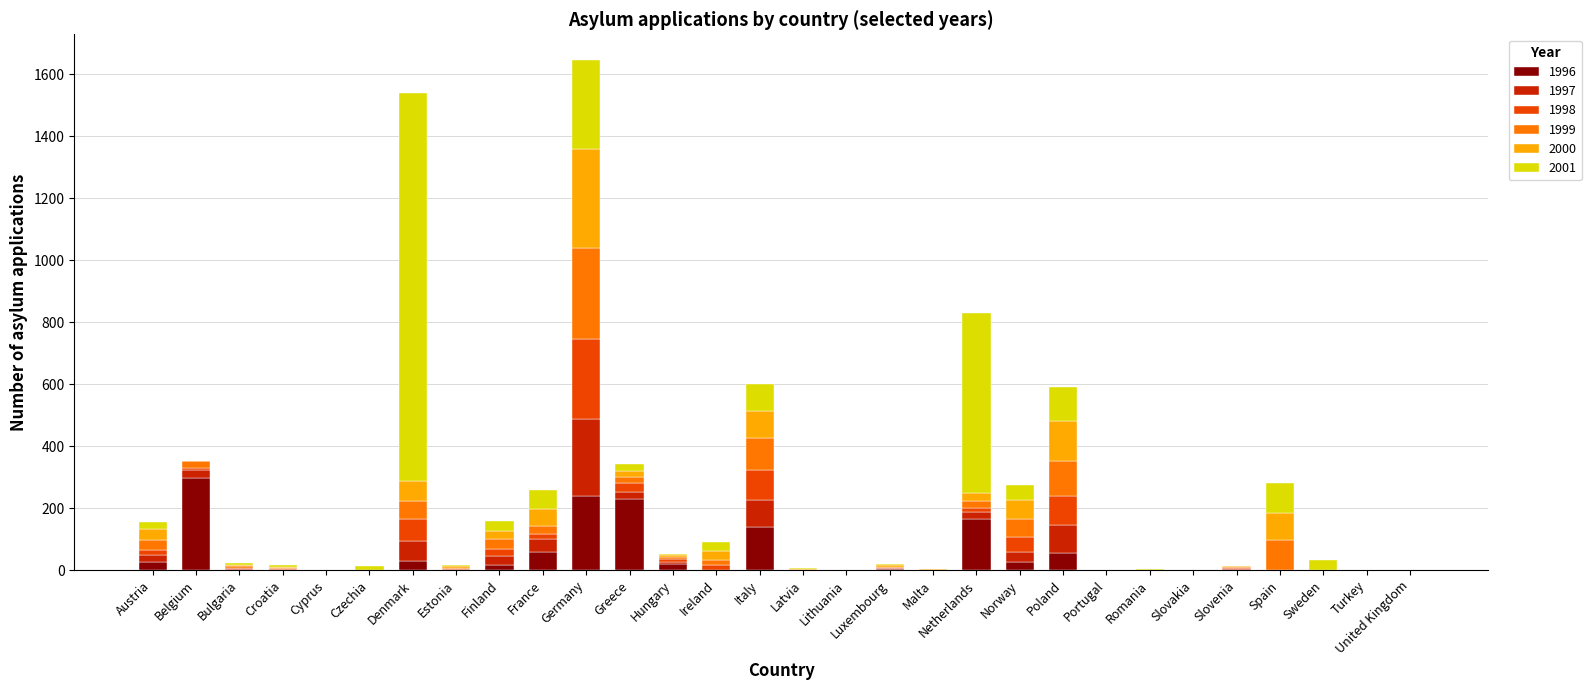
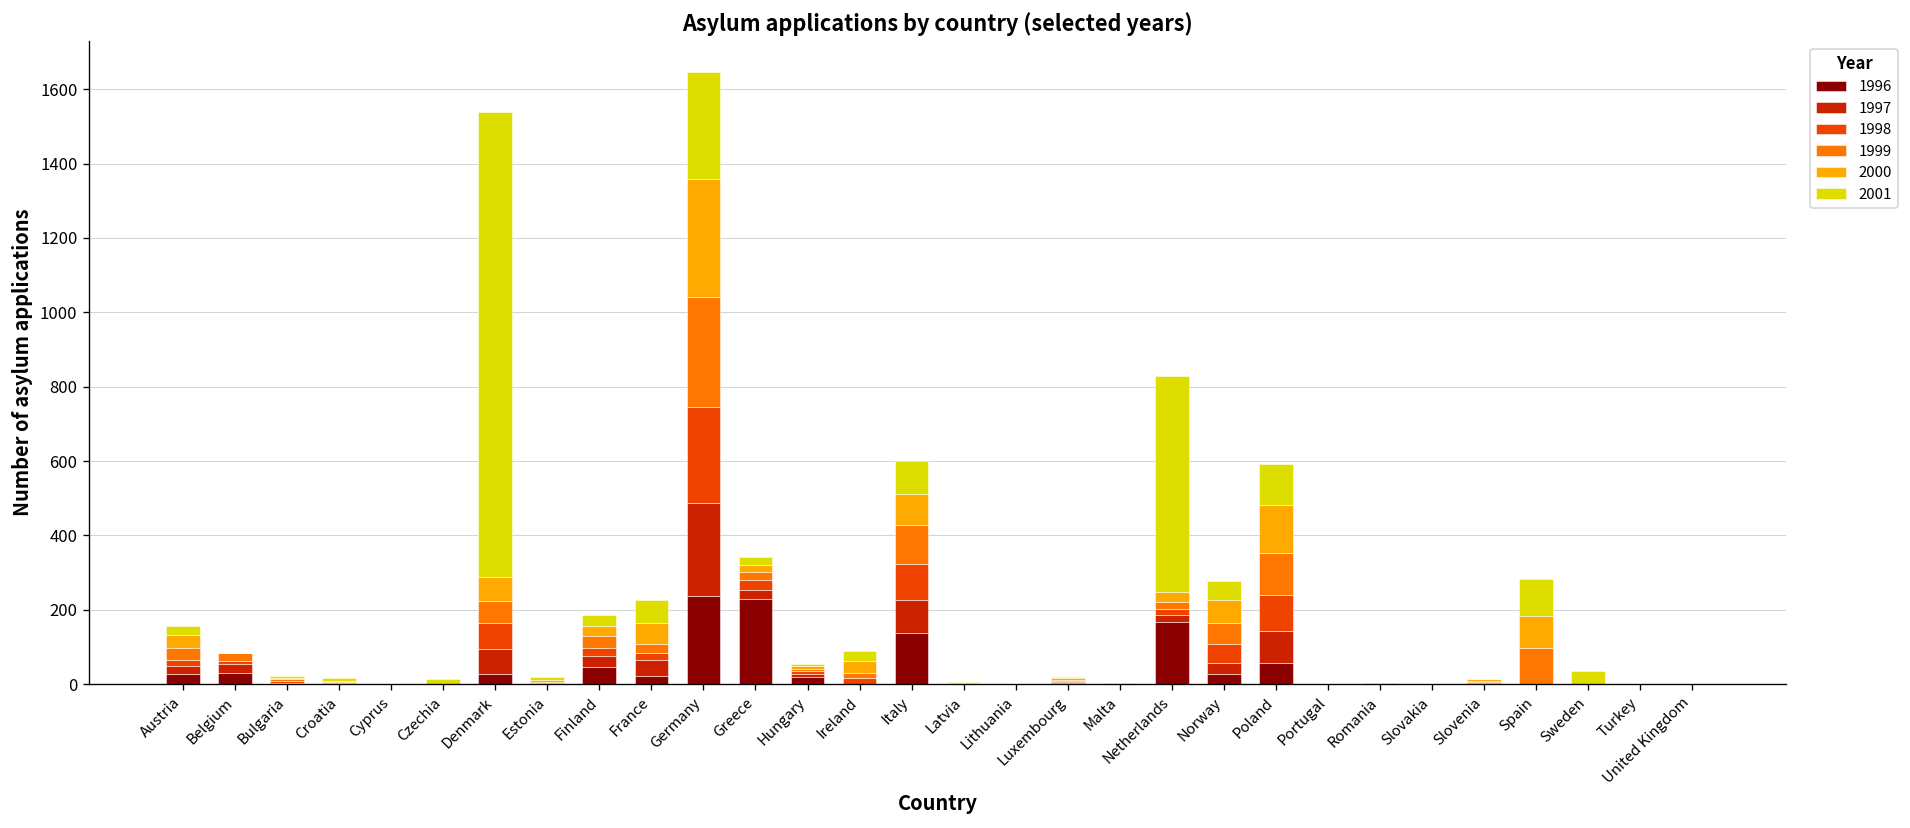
  {
    "1996": {
      "Austria": 30,
-     "Belgium": 300,
+     "Belgium": 30,
      "Bulgaria": 0,
      "Croatia": 0,
      "Cyprus": 0,
      "Czechia": 0,
      "Denmark": 30,
      "Estonia": 0,
-     "Finland": 20,
-     "France": 60,
+     "Finland": 50,
+     "France": 20,
      "Germany": 240,
      "Greece": 230,
      "Hungary": 20,
      "Ireland": 0,
      "Italy": 140,
      "Latvia": 0,
      "Lithuania": 0,
      "Malta": 0,
      "Netherlands": 170,
      "Norway": 30,
      "Poland": 60,
      "Portugal": 0,
      "Romania": 0,
      "Slovakia": 0,
      "Slovenia": 0,
      "Spain": 0,
      "Sweden": 0,
      "Turkey": 0,
      "United Kingdom": 0
    },
    "2001": {
      "Austria": 20,
      "Belgium": 0,
      "Cyprus": 0,
      "Czechia": 10,
      "Denmark": 1250,
      "Finland": 30,
      "France": 60,
      "Germany": 290,
      "Greece": 20,
      "Ireland": 30,
      "Italy": 90,
      "Lithuania": 0,
      "Malta": 0,
      "Netherlands": 580,
      "Norway": 50,
      "Poland": 110,
      "Portugal": 0,
      "Slovakia": 0,
      "Spain": 100,
      "Sweden": 30,
      "Turkey": 0,
      "United Kingdom": 0
    }
  }
